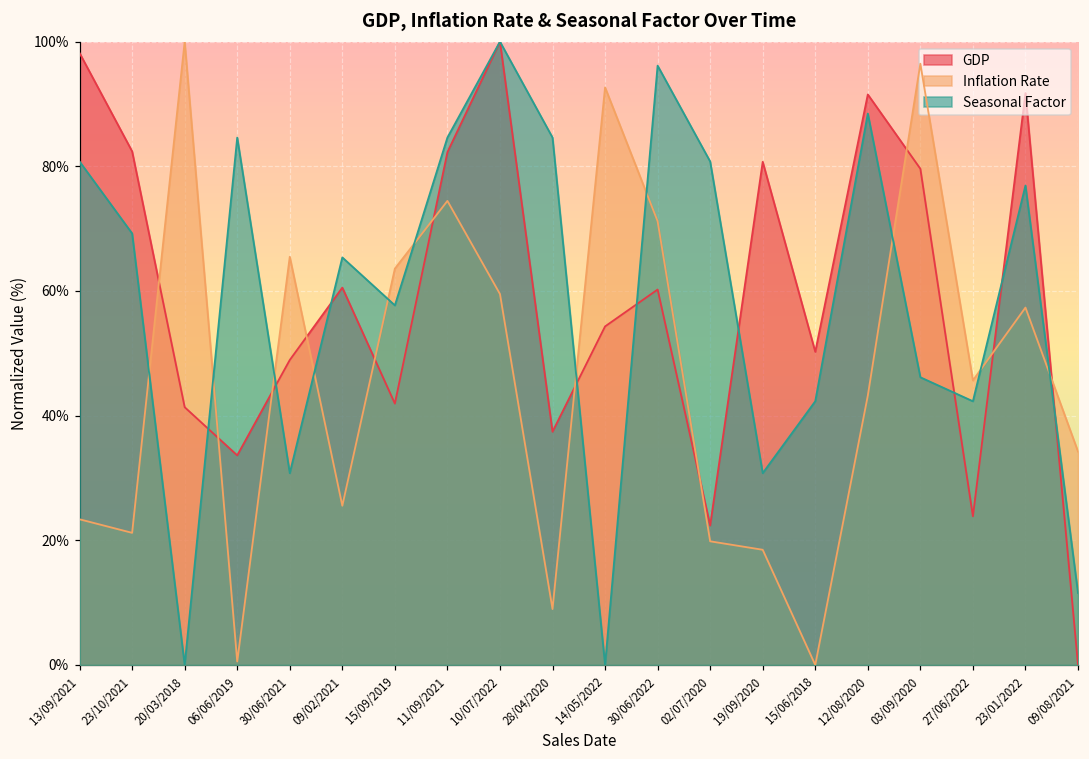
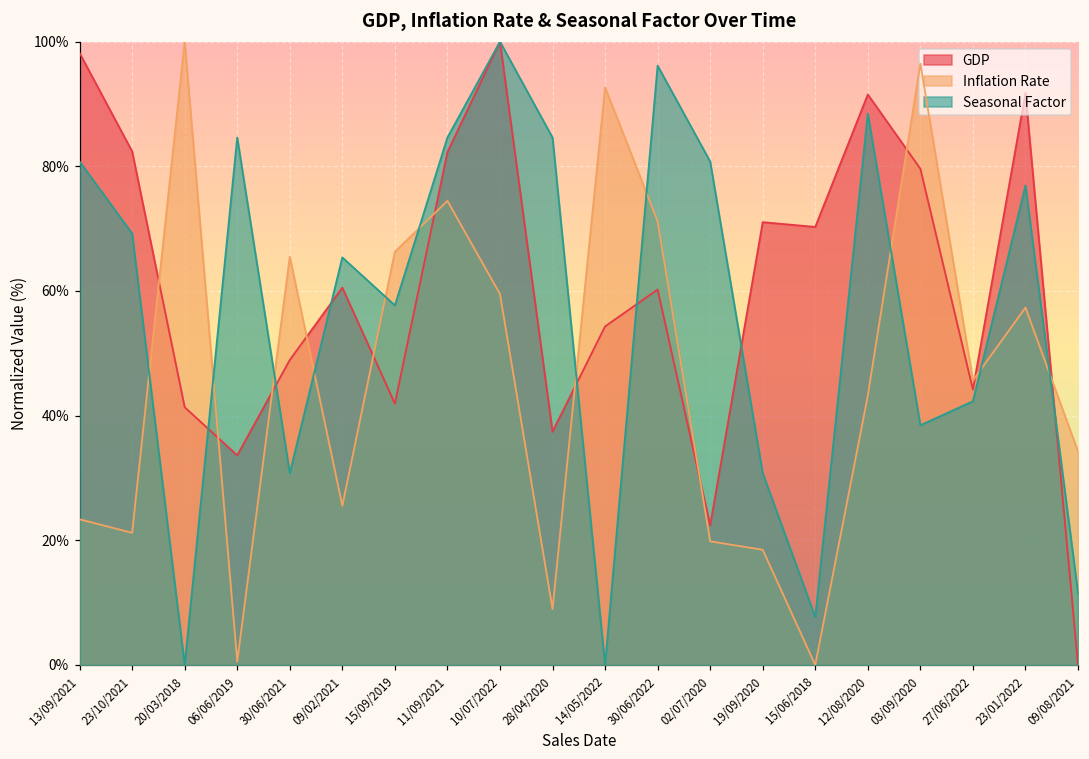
  {
    "GDP": {
      "13/09/2021": "98%",
      "23/10/2021": "82%",
      "20/03/2018": "41%",
      "06/06/2019": "34%",
      "30/06/2021": "49%",
      "09/02/2021": "61%",
      "15/09/2019": "42%",
      "11/09/2021": "82%",
      "28/04/2020": "37%",
      "14/05/2022": "54%",
      "30/06/2022": "60%",
      "02/07/2020": "22%",
-     "19/09/2020": "81%",
-     "15/06/2018": "50%",
+     "19/09/2020": "71%",
+     "15/06/2018": "70%",
      "12/08/2020": "92%",
      "03/09/2020": "80%",
-     "27/06/2022": "24%",
+     "27/06/2022": "44%",
      "09/08/2021": "0%"
    },
    "Inflation Rate": {
      "13/09/2021": "23%",
      "23/10/2021": "21%",
      "20/03/2018": "100%",
      "06/06/2019": "1%",
      "30/06/2021": "65%",
      "09/02/2021": "26%",
-     "15/09/2019": "64%",
+     "15/09/2019": "66%",
      "11/09/2021": "74%",
      "10/07/2022": "60%",
      "28/04/2020": "9%",
      "14/05/2022": "93%",
      "30/06/2022": "71%",
      "02/07/2020": "20%",
      "19/09/2020": "18%",
      "15/06/2018": "0%",
      "12/08/2020": "43%",
      "27/06/2022": "46%",
      "23/01/2022": "57%",
      "09/08/2021": "34%"
    },
    "Seasonal Factor": {
      "13/09/2021": "81%",
      "23/10/2021": "69%",
      "20/03/2018": "0%",
      "06/06/2019": "85%",
      "30/06/2021": "31%",
      "09/02/2021": "65%",
      "15/09/2019": "58%",
      "11/09/2021": "85%",
      "28/04/2020": "85%",
      "14/05/2022": "0%",
      "30/06/2022": "96%",
      "02/07/2020": "81%",
      "19/09/2020": "31%",
-     "15/06/2018": "42%",
+     "15/06/2018": "8%",
      "12/08/2020": "88%",
-     "03/09/2020": "46%",
+     "03/09/2020": "38%",
      "27/06/2022": "42%",
      "23/01/2022": "77%",
      "09/08/2021": "12%"
    }
  }
